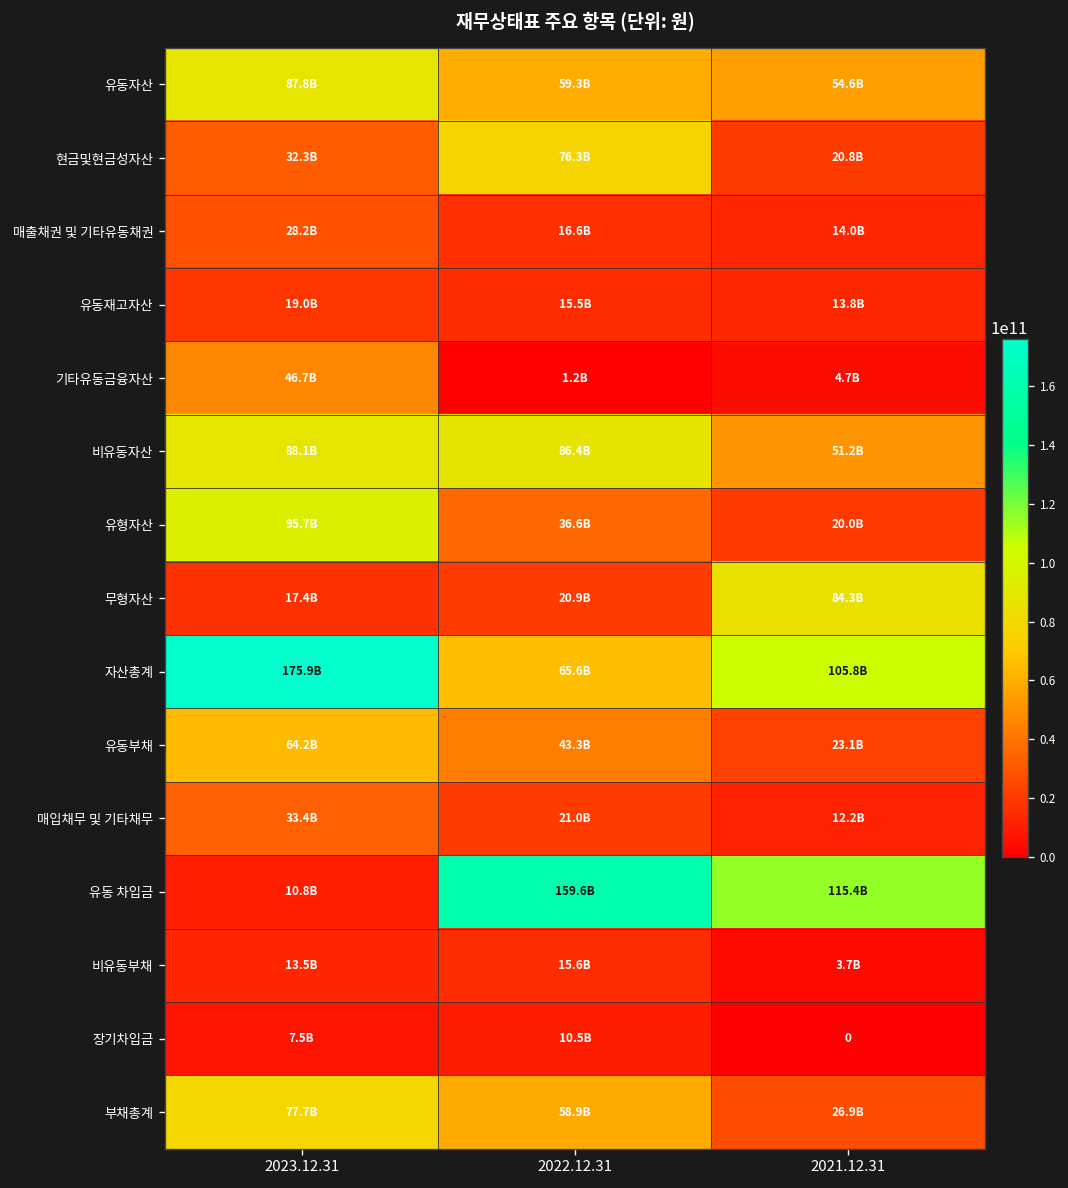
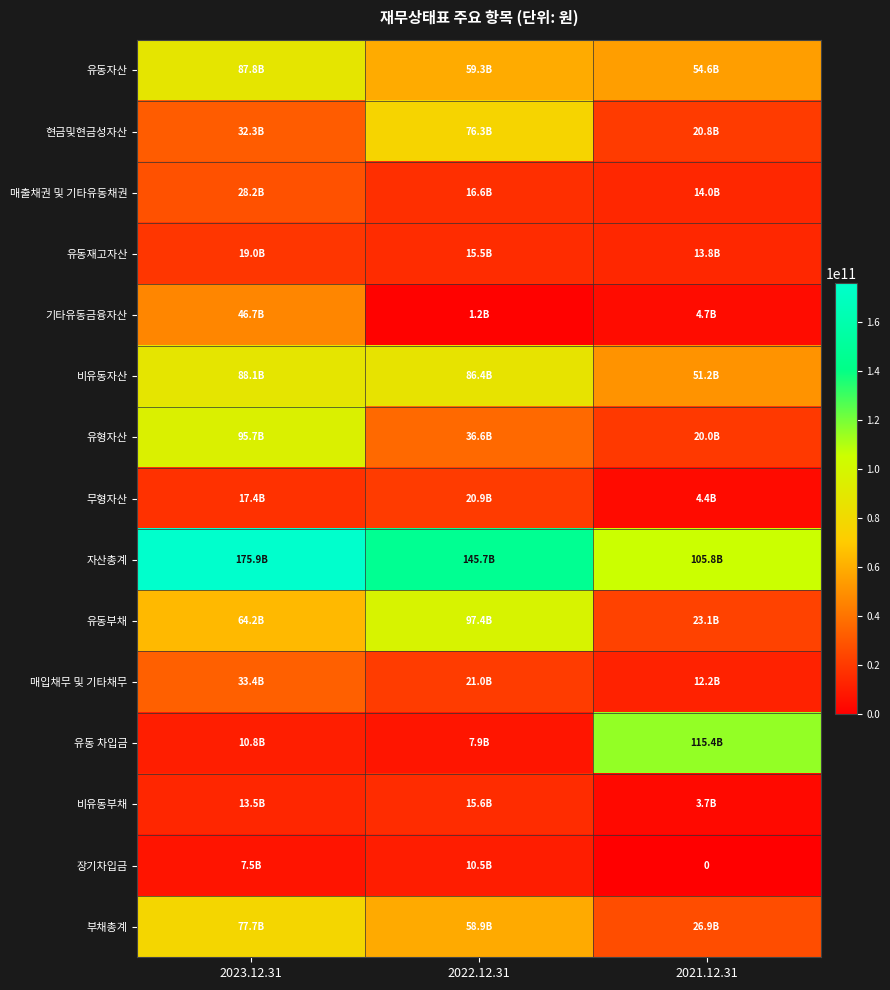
  {
    "유동자산": {
      "2023.12.31": "87.8B",
      "2022.12.31": "59.3B",
      "2021.12.31": "54.6B"
    },
    "현금및현금성자산": {
      "2023.12.31": "32.3B",
      "2022.12.31": "76.3B",
      "2021.12.31": "20.8B"
    },
    "매출채권 및 기타유동채권": {
      "2023.12.31": "28.2B",
      "2022.12.31": "16.6B",
      "2021.12.31": "14.0B"
    },
    "유동재고자산": {
      "2023.12.31": "19.0B",
      "2022.12.31": "15.5B",
      "2021.12.31": "13.8B"
    },
    "기타유동금융자산": {
      "2023.12.31": "46.7B",
      "2022.12.31": "1.2B",
      "2021.12.31": "4.7B"
    },
    "비유동자산": {
      "2023.12.31": "88.1B",
      "2022.12.31": "86.4B",
      "2021.12.31": "51.2B"
    },
    "유형자산": {
      "2023.12.31": "95.7B",
      "2022.12.31": "36.6B",
      "2021.12.31": "20.0B"
    },
    "무형자산": {
      "2023.12.31": "17.4B",
      "2022.12.31": "20.9B",
-     "2021.12.31": "84.3B"
+     "2021.12.31": "4.4B"
    },
    "자산총계": {
      "2023.12.31": "175.9B",
-     "2022.12.31": "65.6B",
+     "2022.12.31": "145.7B",
      "2021.12.31": "105.8B"
    },
    "유동부채": {
      "2023.12.31": "64.2B",
-     "2022.12.31": "43.3B",
+     "2022.12.31": "97.4B",
      "2021.12.31": "23.1B"
    },
    "매입채무 및 기타채무": {
      "2023.12.31": "33.4B",
      "2022.12.31": "21.0B",
      "2021.12.31": "12.2B"
    },
    "유동 차입금": {
      "2023.12.31": "10.8B",
-     "2022.12.31": "159.6B",
+     "2022.12.31": "7.9B",
      "2021.12.31": "115.4B"
    },
    "비유동부채": {
      "2023.12.31": "13.5B",
      "2022.12.31": "15.6B",
      "2021.12.31": "3.7B"
    },
    "장기차입금": {
      "2023.12.31": "7.5B",
      "2022.12.31": "10.5B",
      "2021.12.31": "0"
    },
    "부채총계": {
      "2023.12.31": "77.7B",
      "2022.12.31": "58.9B",
      "2021.12.31": "26.9B"
    }
  }
